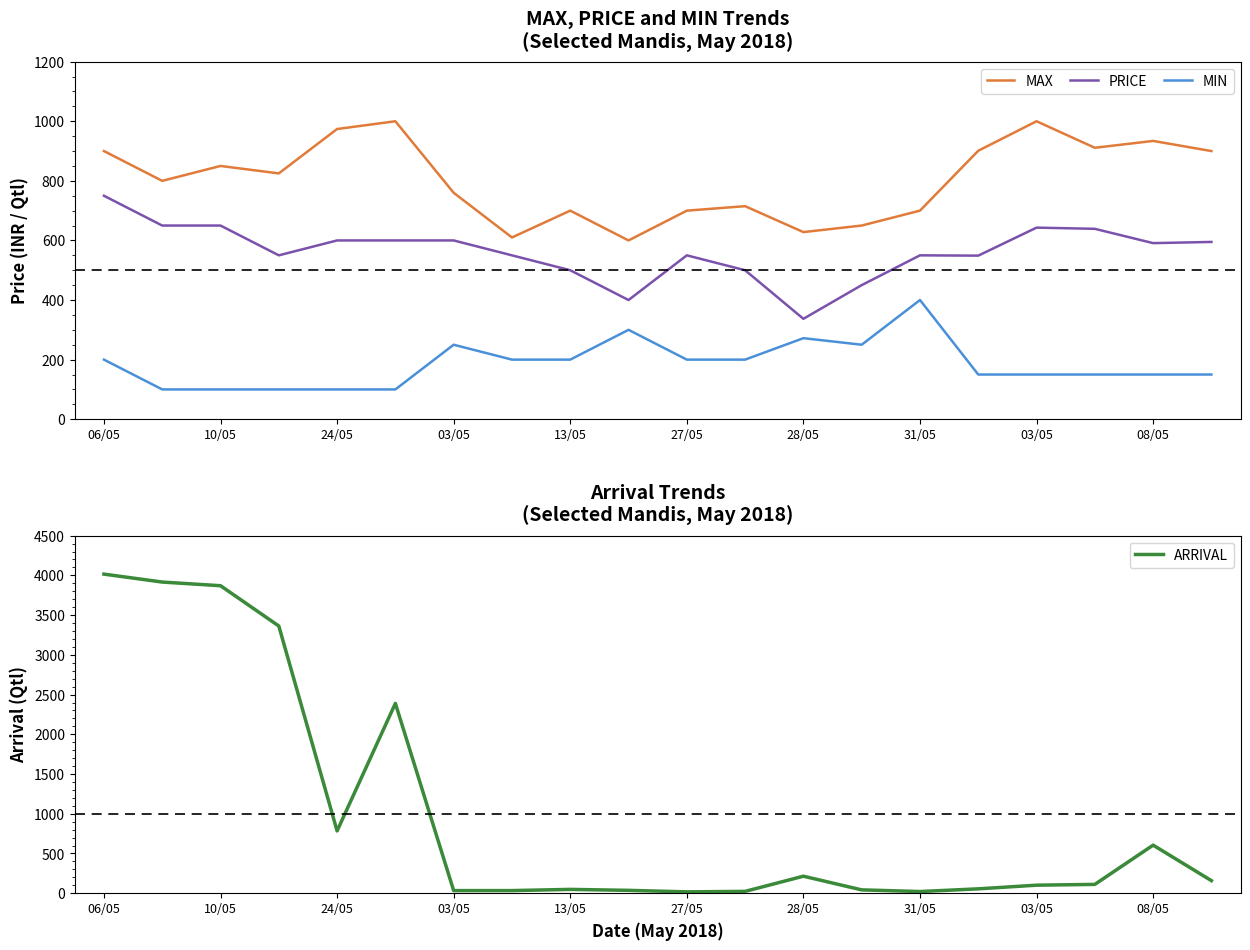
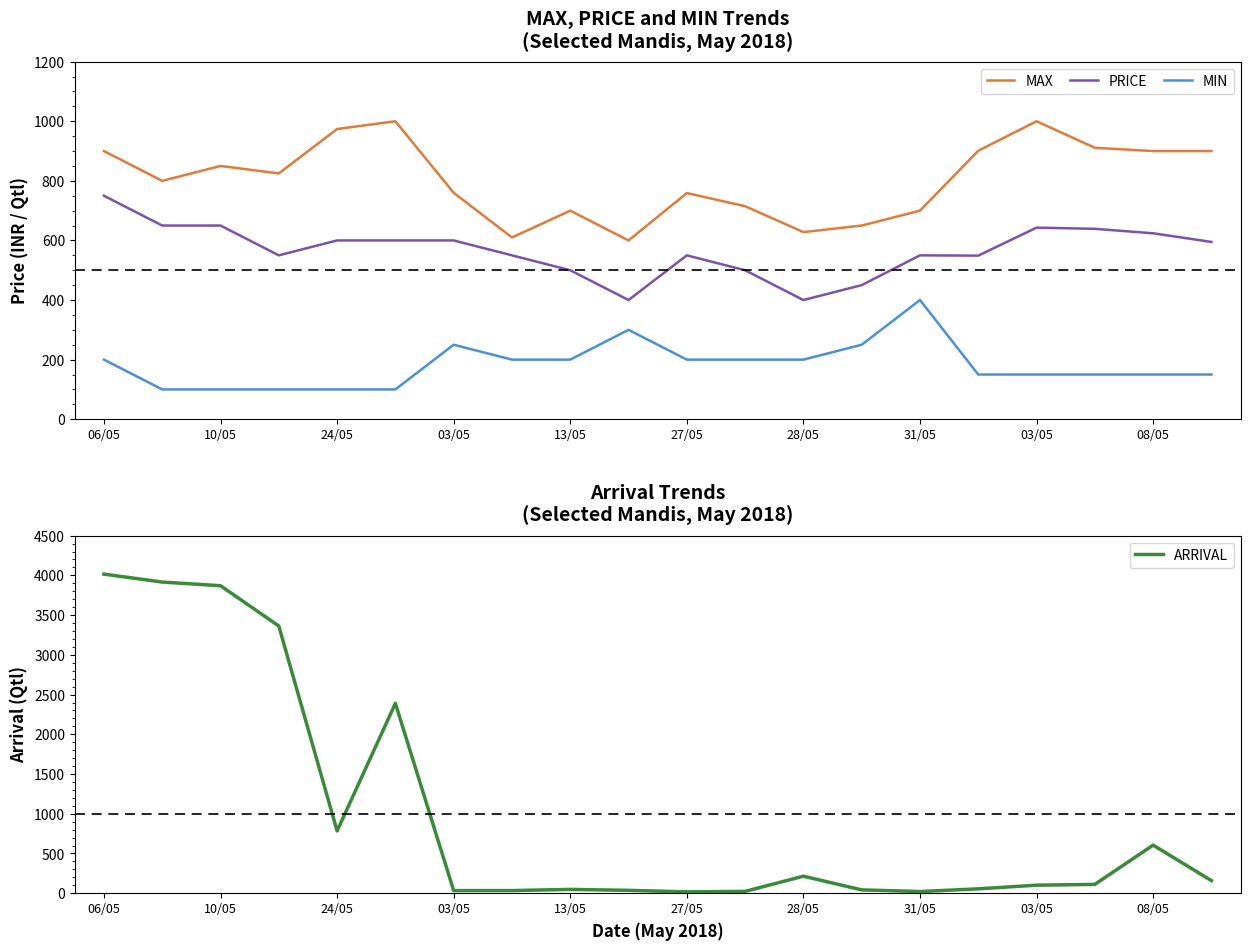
  {
    "MAX, PRICE and MIN Trends (Selected Mandis, May 2018)": {
      "MAX": {
        "24/05": 970,
-       "27/05": 700,
+       "27/05": 760,
        "28/05": 630,
-       "08/05": 930
+       "08/05": 900
      },
      "PRICE": {
        "24/05": 600,
        "27/05": 550,
-       "28/05": 340,
-       "08/05": 590
+       "28/05": 400,
+       "08/05": 620
      },
      "MIN": {
        "24/05": 100,
        "27/05": 200,
-       "28/05": 270,
+       "28/05": 200,
        "08/05": 150
      }
    },
    "Arrival Trends (Selected Mandis, May 2018)": {
      "24/05": 800,
      "27/05": 0,
      "28/05": 200,
      "08/05": 600
    }
  }
